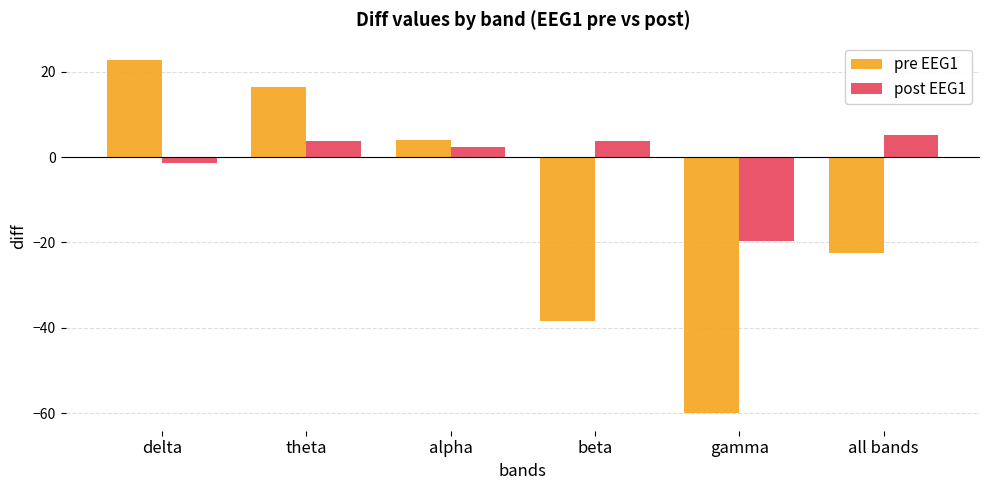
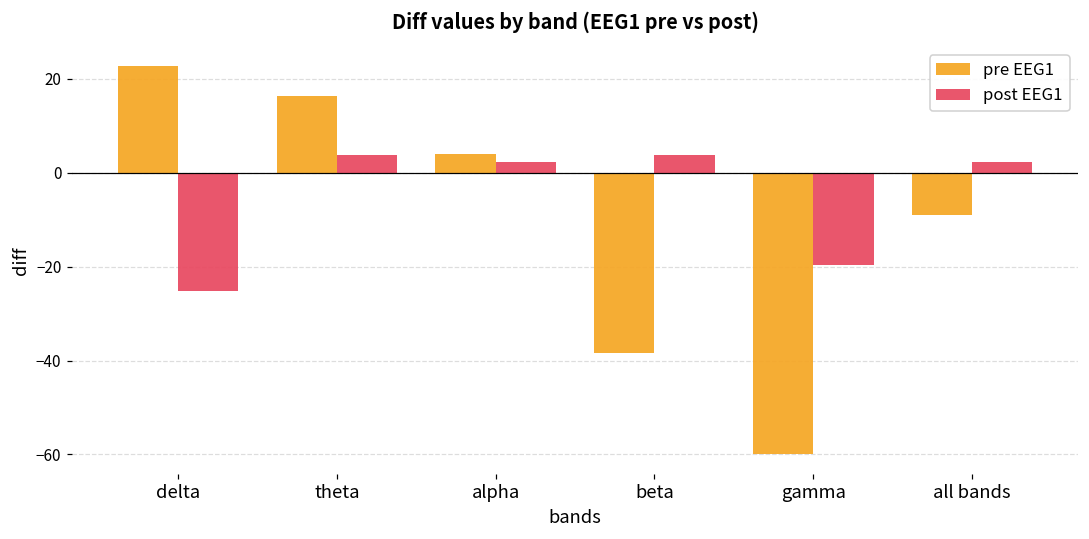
  {
    "pre EEG1": {
      "delta": 23,
      "theta": 16,
      "alpha": 4,
      "beta": -38,
      "gamma": -60,
-     "all bands": -22
+     "all bands": -9
    },
    "post EEG1": {
-     "delta": -2,
+     "delta": -25,
      "theta": 4,
      "alpha": 2,
      "beta": 4,
      "gamma": -20,
-     "all bands": 5
+     "all bands": 2
    }
  }
